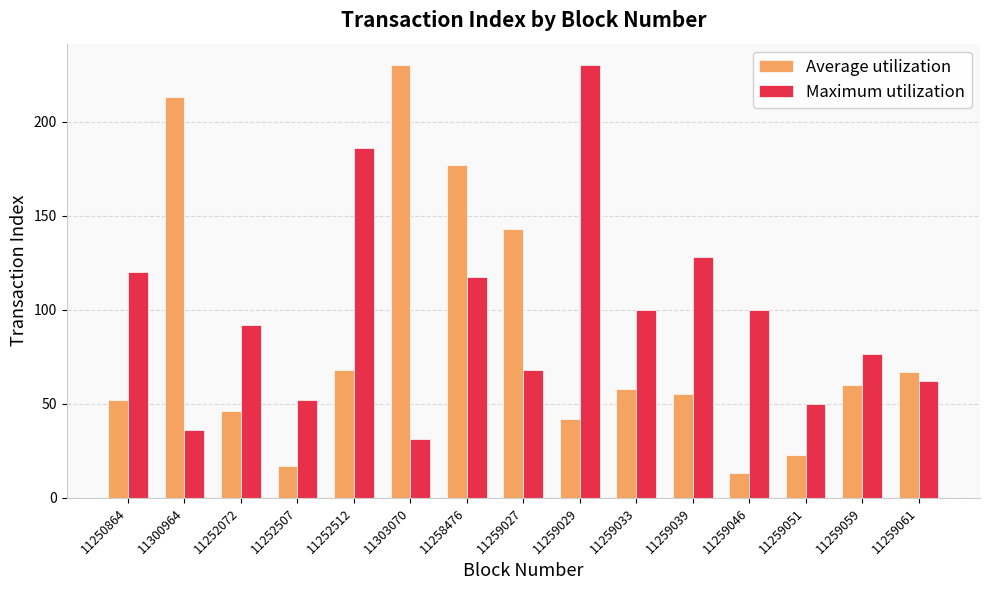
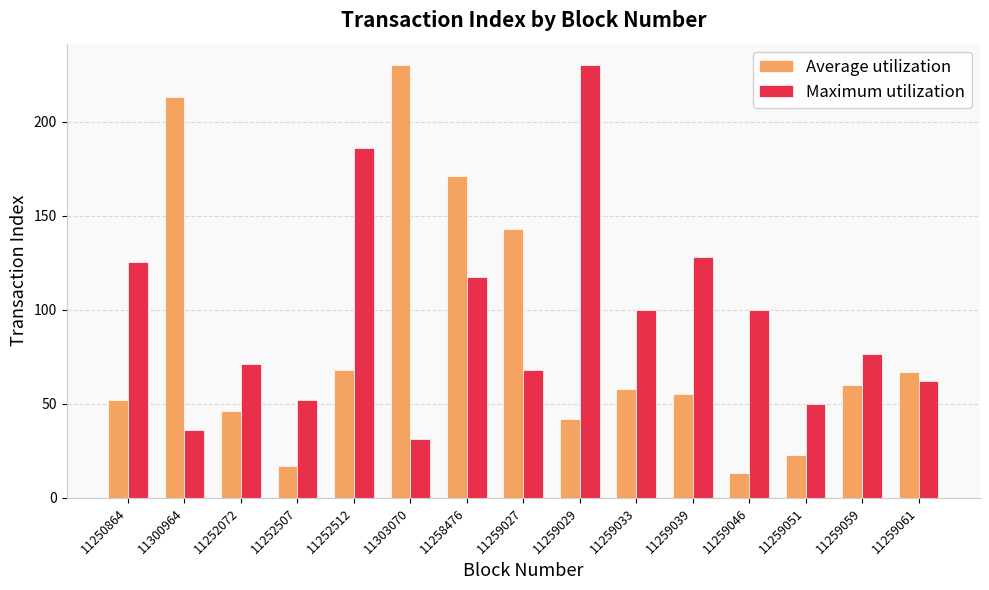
  {
    "Average utilization": {
      "11250864": 52,
      "11300964": 213,
      "11252072": 46,
      "11252507": 17,
      "11252512": 68,
      "11303070": 230,
-     "11258476": 177,
+     "11258476": 171,
      "11259027": 143,
      "11259029": 42,
      "11259033": 58,
      "11259039": 55,
      "11259046": 13,
      "11259051": 23,
      "11259059": 60,
      "11259061": 67
    },
    "Maximum utilization": {
-     "11250864": 120,
+     "11250864": 125,
      "11300964": 36,
-     "11252072": 92,
+     "11252072": 71,
      "11252507": 52,
      "11252512": 186,
      "11303070": 32,
      "11258476": 118,
      "11259027": 68,
      "11259029": 230,
      "11259033": 100,
      "11259039": 128,
      "11259046": 100,
      "11259051": 50,
      "11259059": 77,
      "11259061": 62
    }
  }
